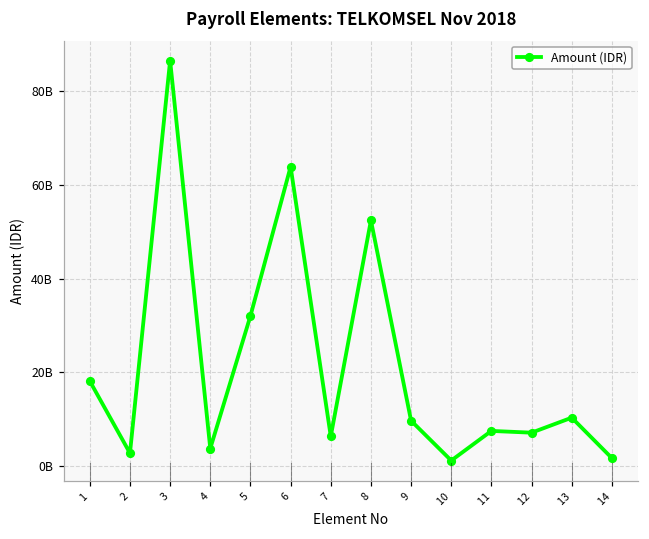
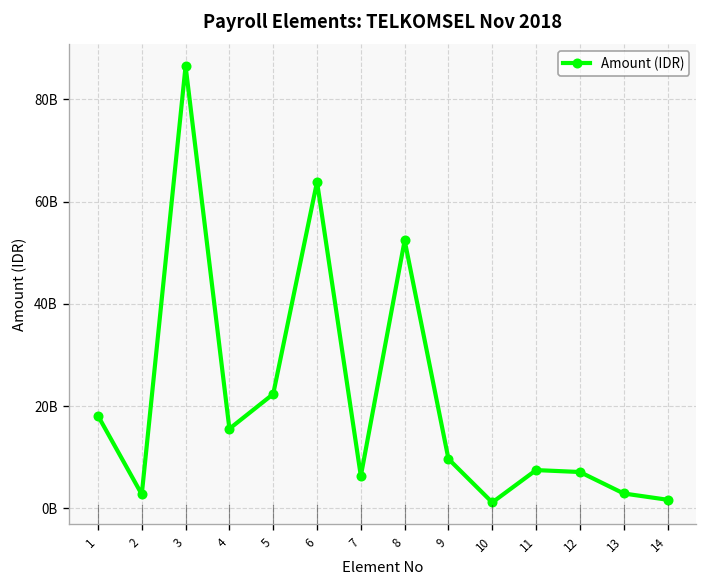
  {
    "1": 18000000000,
    "2": 3000000000,
    "3": 87000000000,
-   "4": 4000000000,
-   "5": 32000000000,
+   "4": 16000000000,
+   "5": 22000000000,
    "6": 64000000000,
    "7": 6000000000,
    "8": 52000000000,
    "9": 10000000000,
    "10": 1000000000,
    "11": 7000000000,
    "12": 7000000000,
-   "13": 10000000000,
+   "13": 3000000000,
    "14": 2000000000
  }
